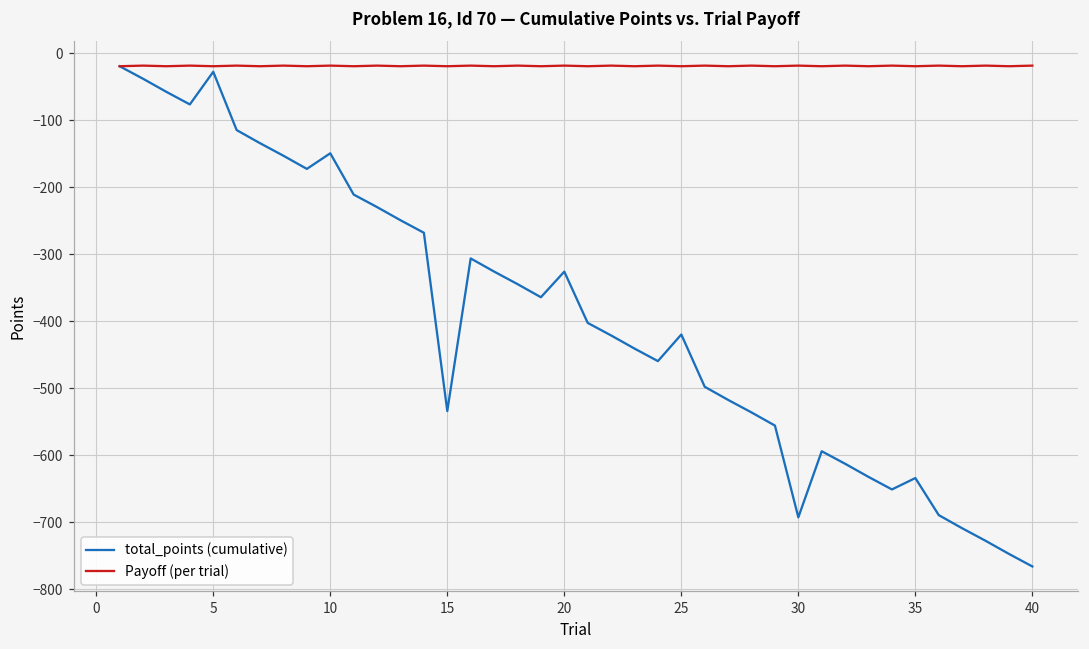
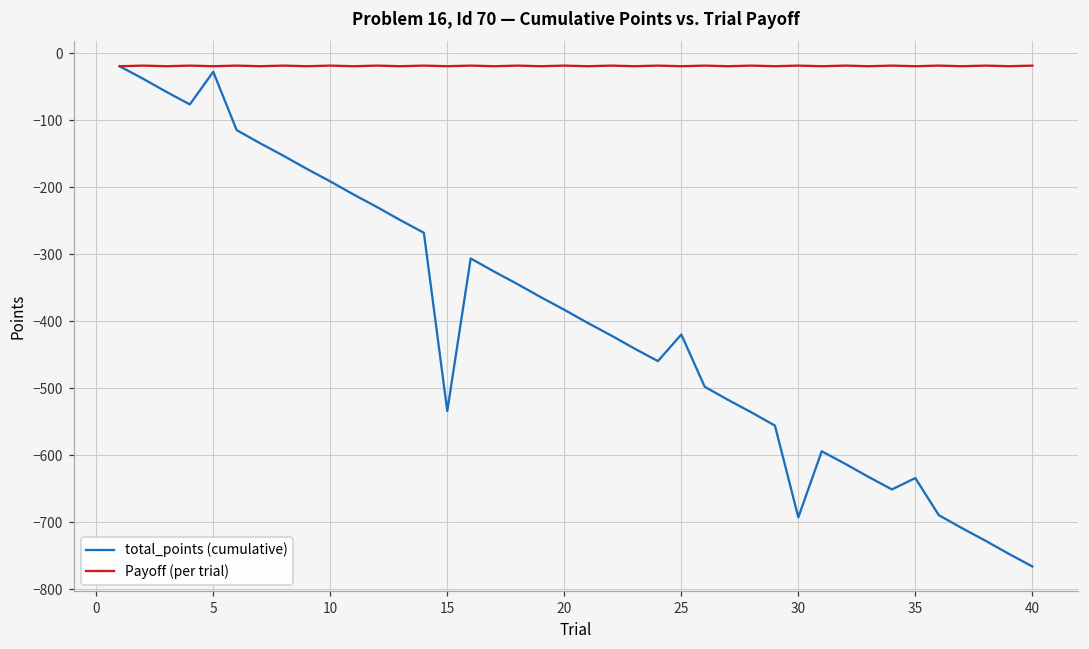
  {
    "total_points (cumulative)": {
      "5": -30,
-     "10": -150,
+     "10": -190,
      "15": -530,
-     "20": -330,
+     "20": -380,
      "25": -420,
      "30": -690,
      "35": -630,
      "40": -770
    },
    "Payoff (per trial)": {
      "5": -20,
      "10": -20,
      "15": -20,
      "20": -20,
      "25": -20,
      "30": -20,
      "35": -20,
      "40": -20
    }
  }
